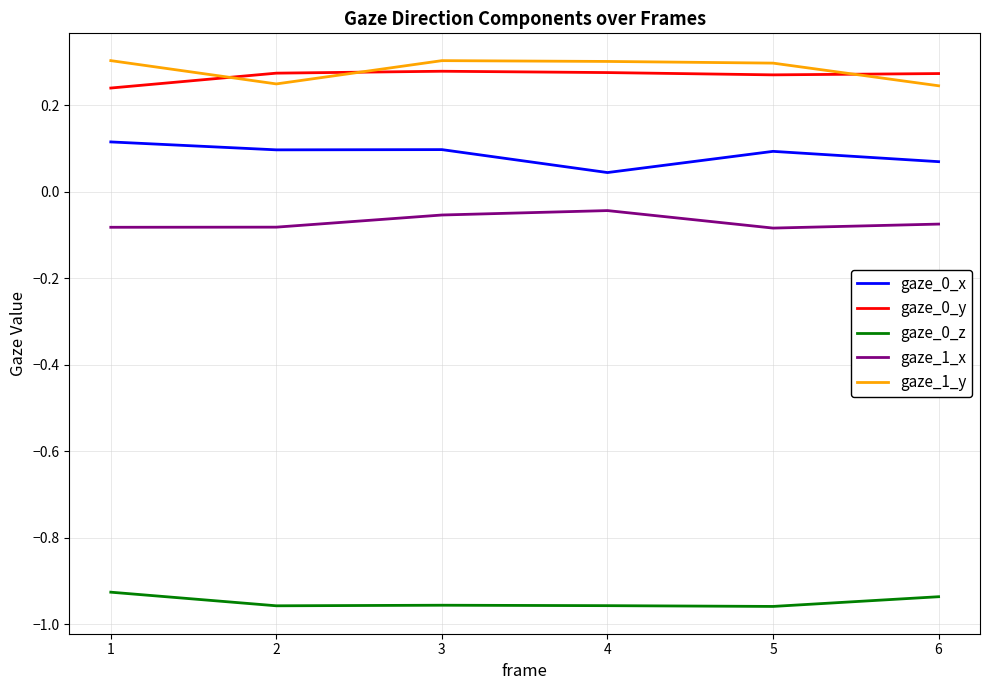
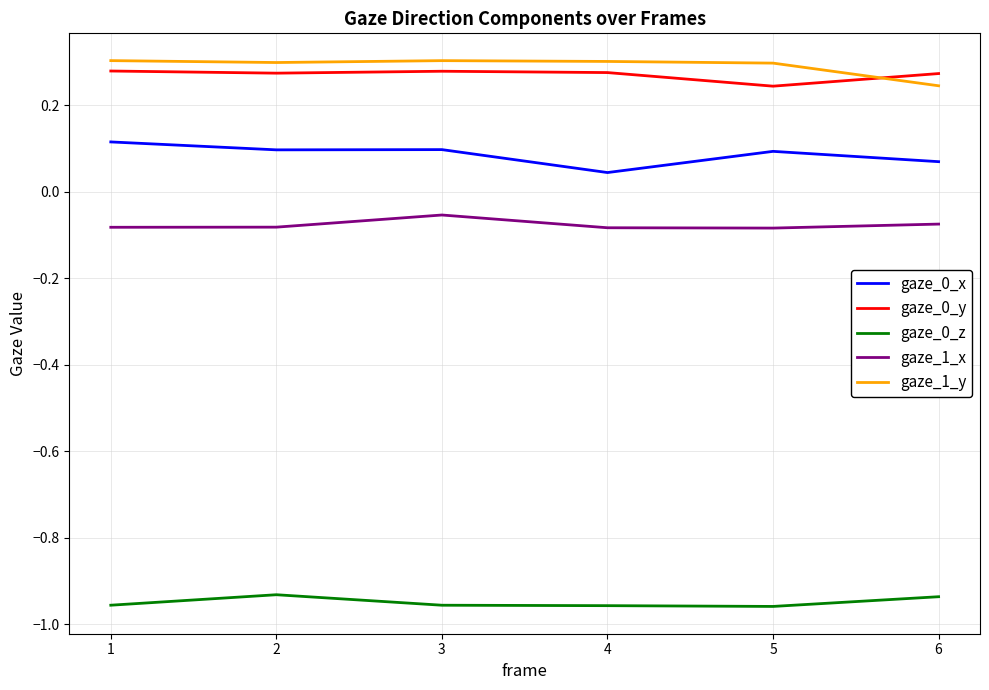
  {
    "gaze_0_x": {
      "1": 0.11,
      "2": 0.10,
      "3": 0.10,
      "4": 0.04,
      "5": 0.09,
      "6": 0.07
    },
    "gaze_0_y": {
-     "1": 0.24,
+     "1": 0.28,
      "2": 0.27,
      "3": 0.28,
      "4": 0.28,
-     "5": 0.27,
+     "5": 0.24,
      "6": 0.27
    },
    "gaze_0_z": {
-     "1": -0.93,
-     "2": -0.96,
+     "1": -0.96,
+     "2": -0.93,
      "3": -0.96,
      "4": -0.96,
      "5": -0.96,
      "6": -0.94
    },
    "gaze_1_x": {
      "1": -0.08,
      "2": -0.08,
      "3": -0.05,
-     "4": -0.04,
+     "4": -0.08,
      "5": -0.08,
      "6": -0.08
    },
    "gaze_1_y": {
      "1": 0.30,
-     "2": 0.25,
+     "2": 0.30,
      "3": 0.30,
      "4": 0.30,
      "5": 0.30,
      "6": 0.24
    }
  }
